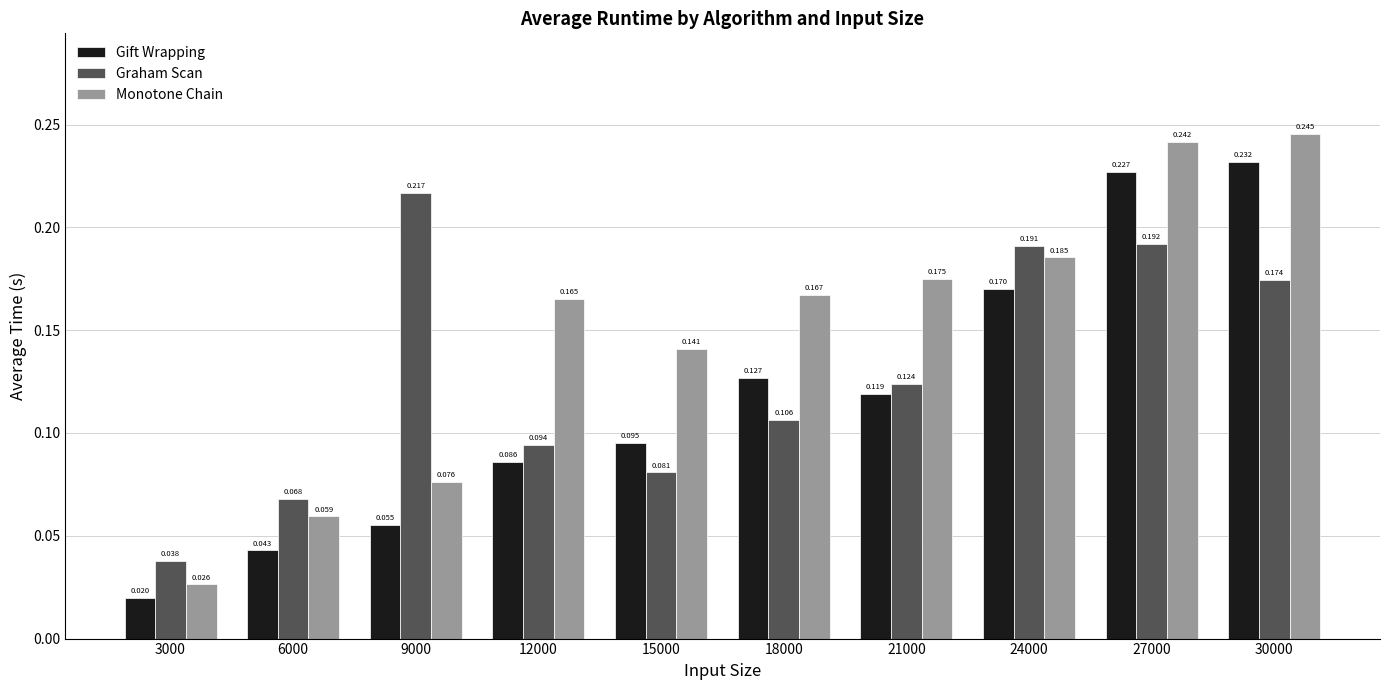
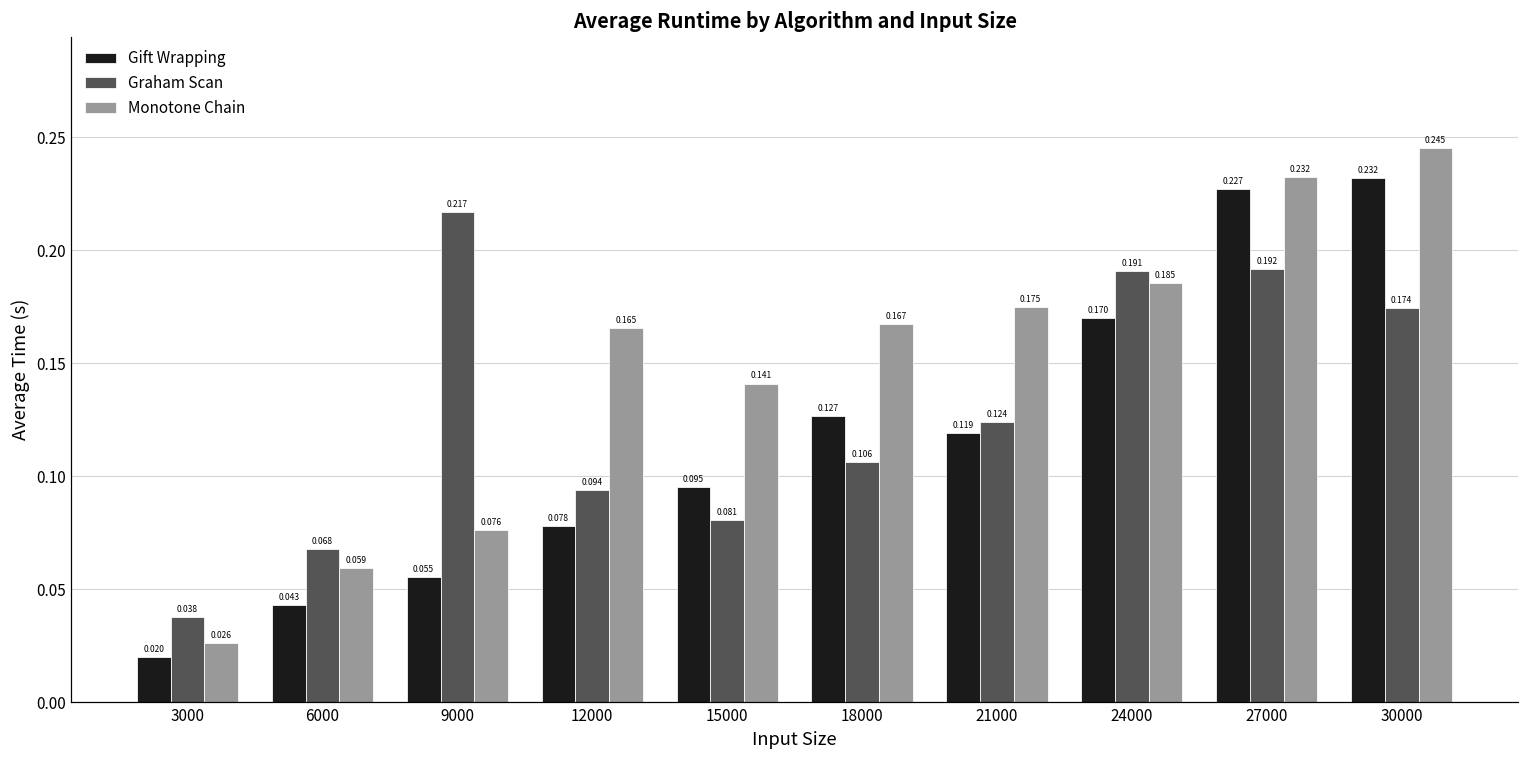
  {
    "Gift Wrapping": {
      "3000": 0.020,
      "6000": 0.043,
      "9000": 0.055,
-     "12000": 0.086,
+     "12000": 0.078,
      "15000": 0.095,
      "18000": 0.127,
      "21000": 0.119,
      "24000": 0.170,
      "27000": 0.227,
      "30000": 0.232
    },
    "Graham Scan": {
      "3000": 0.038,
      "6000": 0.068,
      "9000": 0.217,
      "12000": 0.094,
      "15000": 0.081,
      "18000": 0.106,
      "21000": 0.124,
      "24000": 0.191,
      "27000": 0.192,
      "30000": 0.174
    },
    "Monotone Chain": {
      "3000": 0.026,
      "6000": 0.059,
      "9000": 0.076,
      "12000": 0.165,
      "15000": 0.141,
      "18000": 0.167,
      "21000": 0.175,
      "24000": 0.185,
-     "27000": 0.242,
+     "27000": 0.232,
      "30000": 0.245
    }
  }
